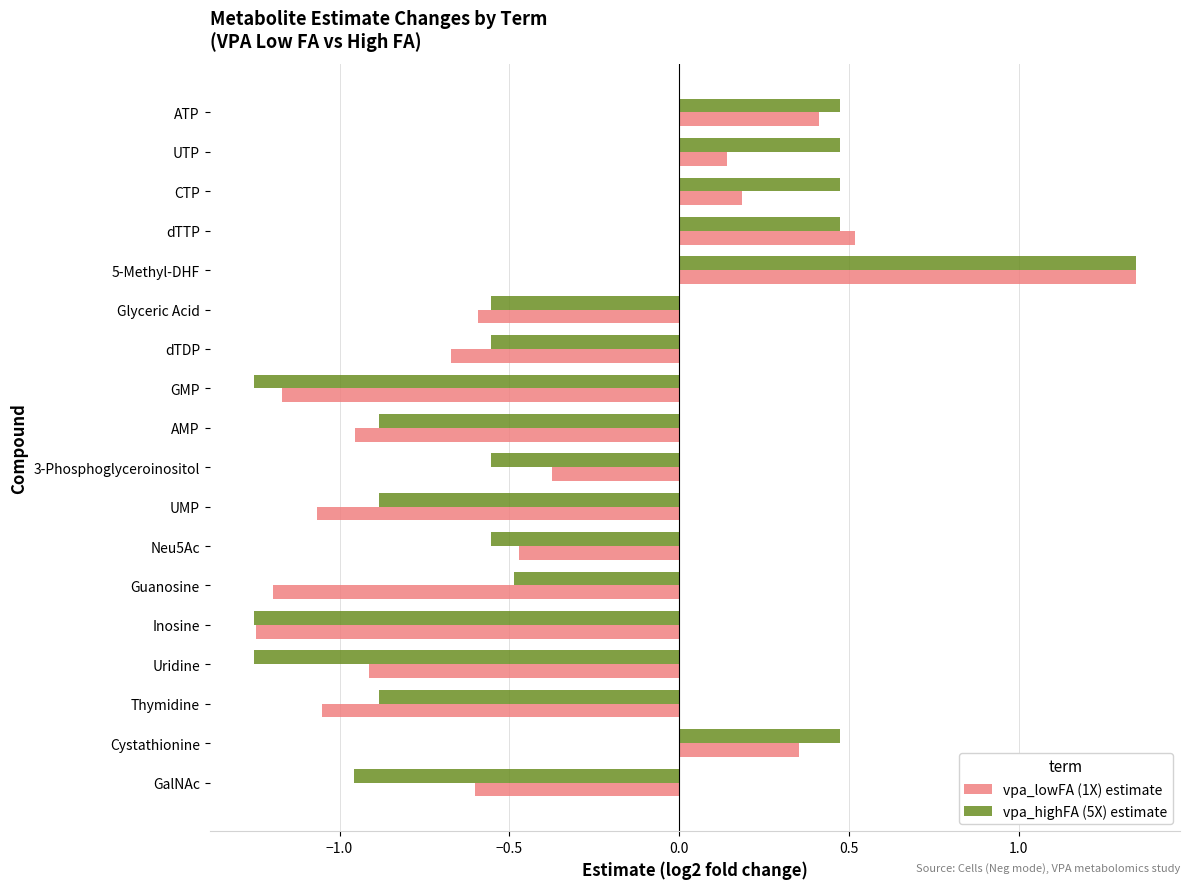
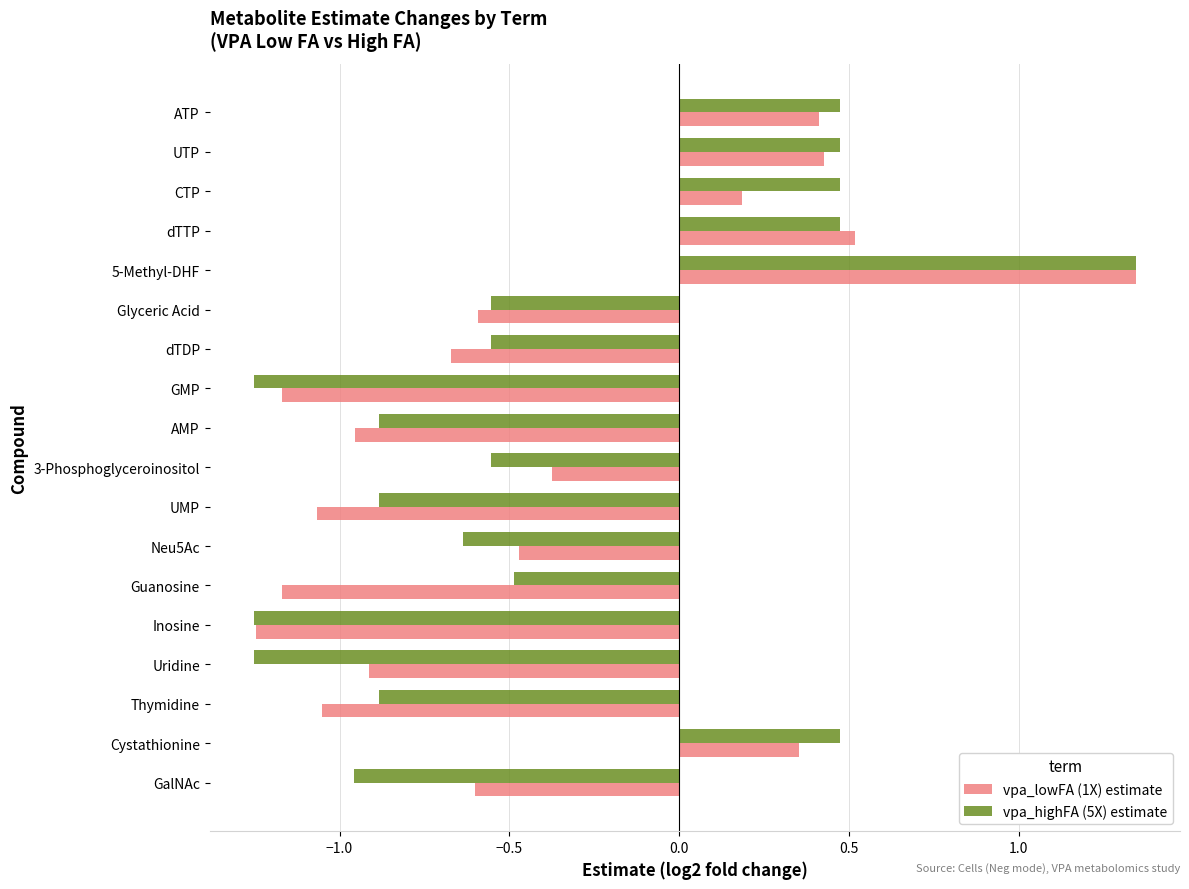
  {
    "vpa_lowFA (1X) estimate": {
      "ATP": 0.41,
-     "UTP": 0.14,
+     "UTP": 0.43,
      "CTP": 0.19,
      "dTTP": 0.52,
      "5-Methyl-DHF": 1.34,
      "Glyceric Acid": -0.59,
      "dTDP": -0.67,
      "GMP": -1.17,
      "AMP": -0.95,
      "3-Phosphoglyceroinositol": -0.38,
      "UMP": -1.07,
      "Neu5Ac": -0.47,
-     "Guanosine": -1.20,
+     "Guanosine": -1.17,
      "Inosine": -1.25,
      "Uridine": -0.91,
      "Thymidine": -1.05,
      "Cystathionine": 0.35,
      "GalNAc": -0.60
    },
    "vpa_highFA (5X) estimate": {
      "ATP": 0.47,
      "UTP": 0.47,
      "CTP": 0.47,
      "dTTP": 0.47,
      "5-Methyl-DHF": 1.34,
      "Glyceric Acid": -0.55,
      "dTDP": -0.55,
      "GMP": -1.25,
      "AMP": -0.88,
      "3-Phosphoglyceroinositol": -0.55,
      "UMP": -0.88,
-     "Neu5Ac": -0.55,
+     "Neu5Ac": -0.64,
      "Guanosine": -0.49,
      "Inosine": -1.25,
      "Uridine": -1.25,
      "Thymidine": -0.88,
      "Cystathionine": 0.47,
      "GalNAc": -0.96
    }
  }
